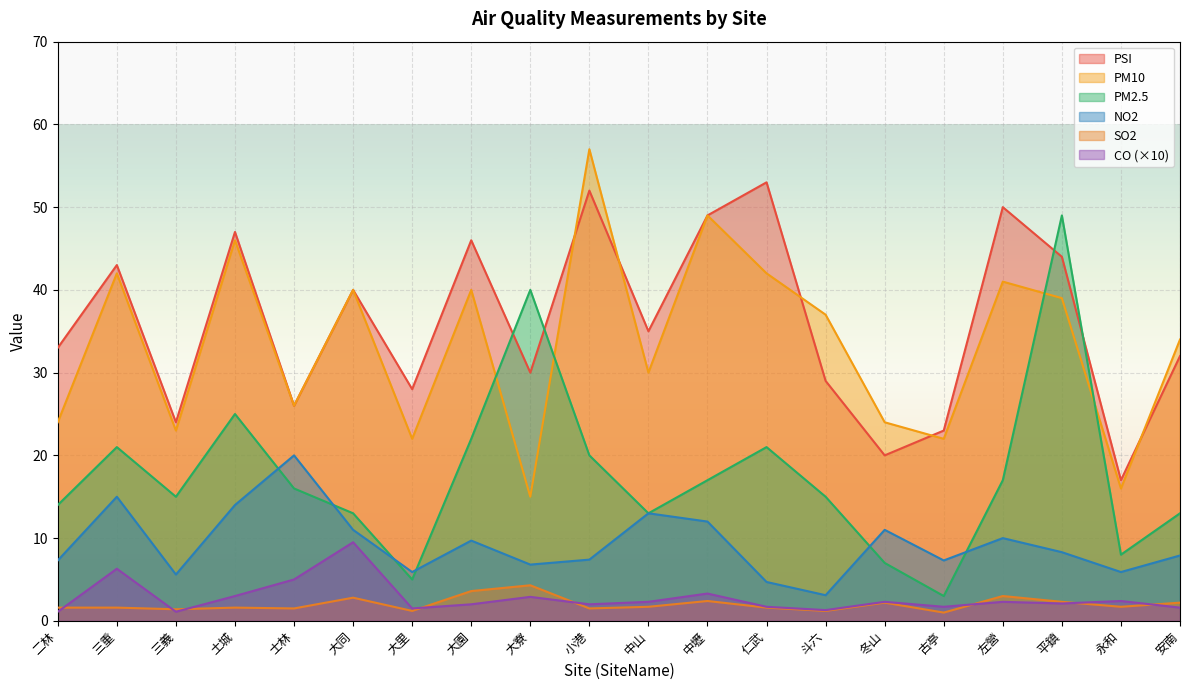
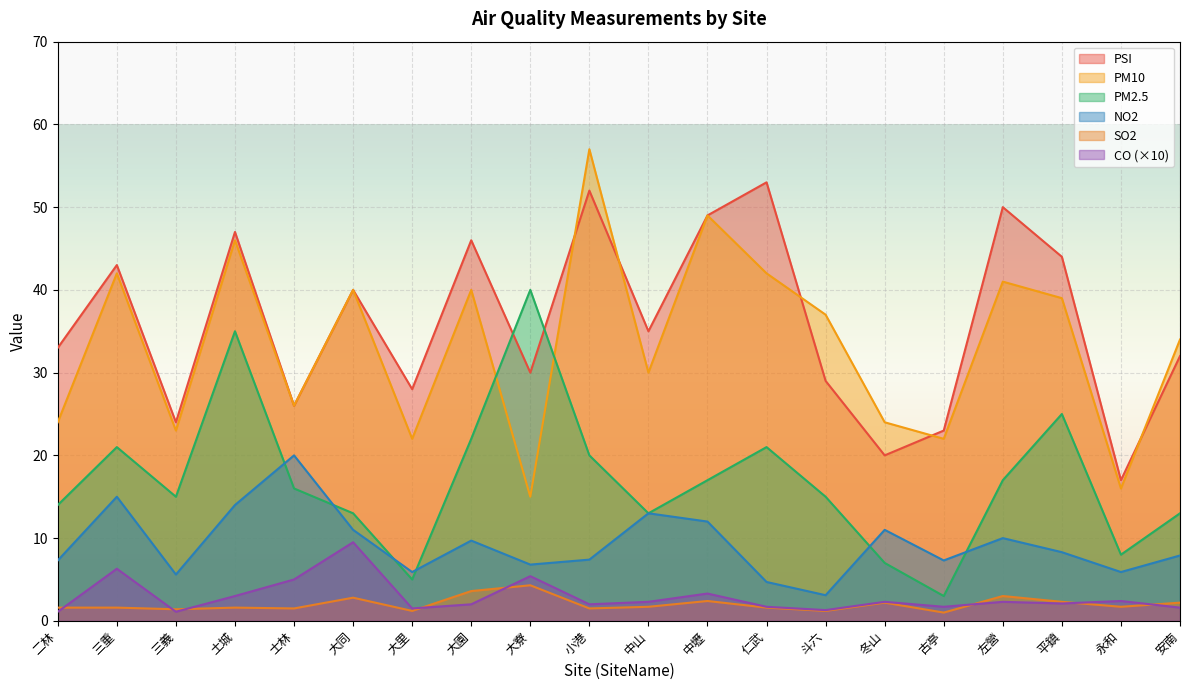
  {
    "PM2.5": {
      "二林": 14,
      "三重": 21,
      "三義": 15,
-     "土城": 25,
+     "土城": 35,
      "士林": 16,
      "大同": 13,
      "大里": 5,
      "大園": 22,
      "大寮": 40,
      "小港": 20,
      "中壢": 17,
      "仁武": 21,
      "斗六": 15,
      "冬山": 7,
      "古亭": 3,
      "左營": 17,
-     "平鎮": 49,
+     "平鎮": 25,
      "永和": 8,
      "安南": 13
    },
    "NO2": {
      "二林": 7,
      "三重": 15,
      "三義": 6,
      "土城": 14,
      "士林": 20,
      "大同": 11,
      "大里": 6,
      "大園": 10,
      "大寮": 7,
      "小港": 7,
      "中壢": 12,
      "仁武": 5,
      "斗六": 3,
      "冬山": 11,
      "古亭": 7,
      "左營": 10,
      "平鎮": 8,
      "永和": 6,
      "安南": 8
    },
    "CO (×10)": {
      "二林": 1,
      "三重": 6,
      "土城": 3,
      "士林": 5,
      "大同": 10,
      "大園": 2,
-     "大寮": 3,
+     "大寮": 5,
      "小港": 2,
      "中山": 2,
      "中壢": 3,
      "古亭": 2,
      "左營": 2,
      "永和": 2,
      "安南": 2
    }
  }
